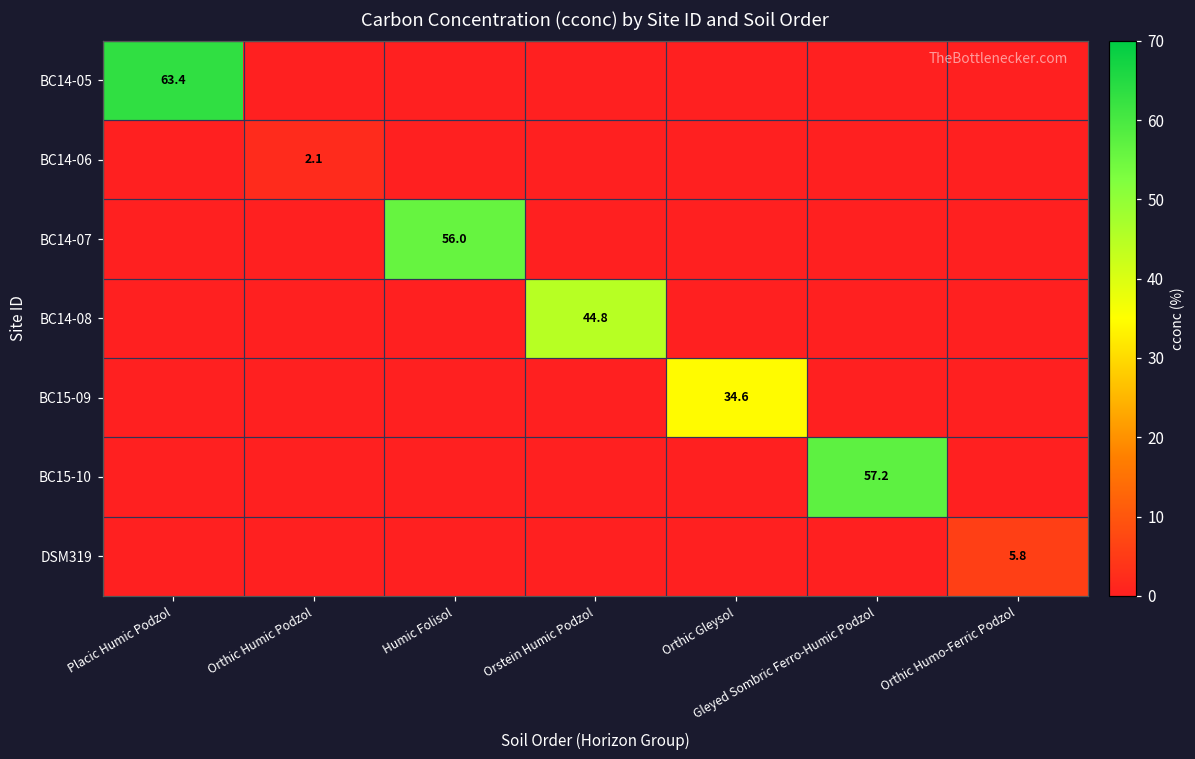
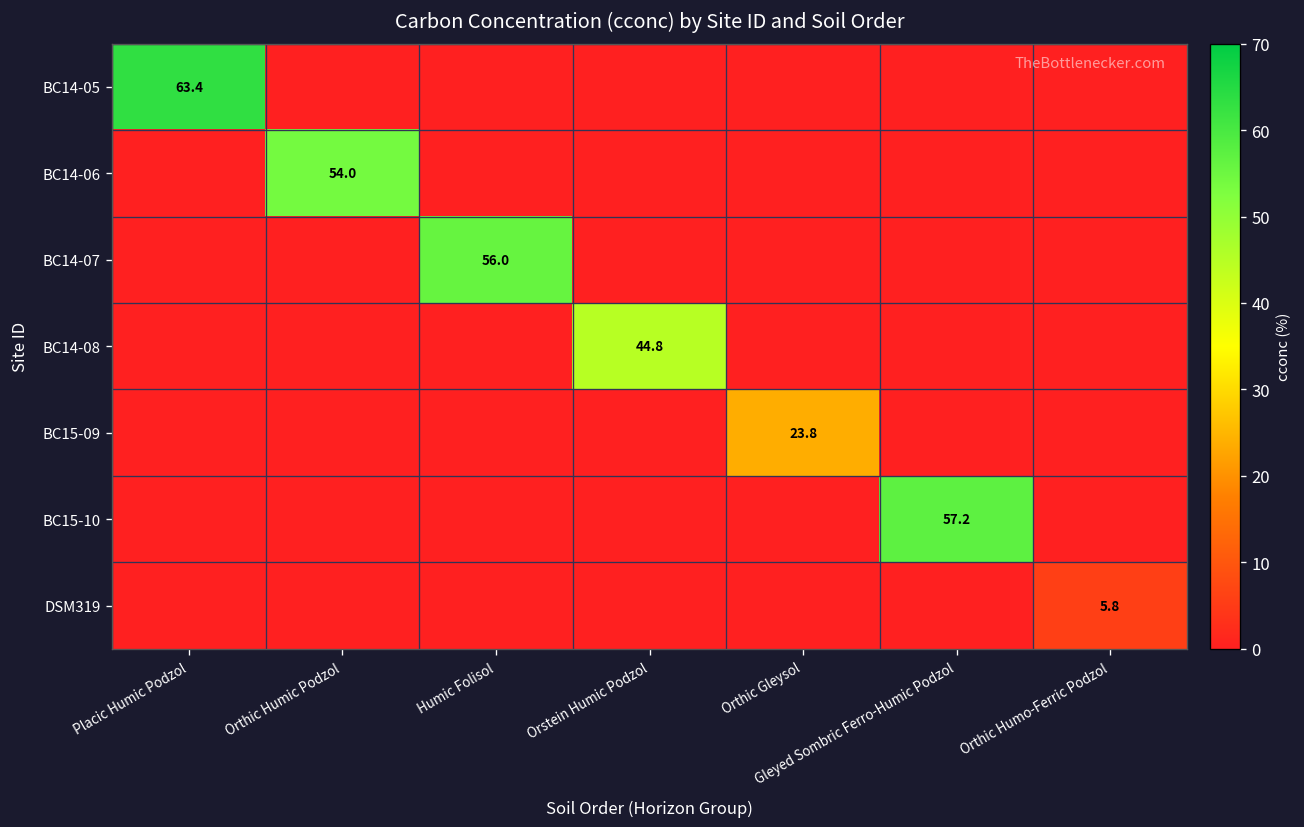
  {
    "BC14-05": {
      "Placic Humic Podzol": 63.4
    },
    "BC14-06": {
-     "Orthic Humic Podzol": 2.1
+     "Orthic Humic Podzol": 54.0
    },
    "BC14-07": {
      "Humic Folisol": 56.0
    },
    "BC14-08": {
      "Orstein Humic Podzol": 44.8
    },
    "BC15-09": {
-     "Orthic Gleysol": 34.6
+     "Orthic Gleysol": 23.8
    },
    "BC15-10": {
      "Gleyed Sombric Ferro-Humic Podzol": 57.2
    },
    "DSM319": {
      "Orthic Humo-Ferric Podzol": 5.8
    }
  }
